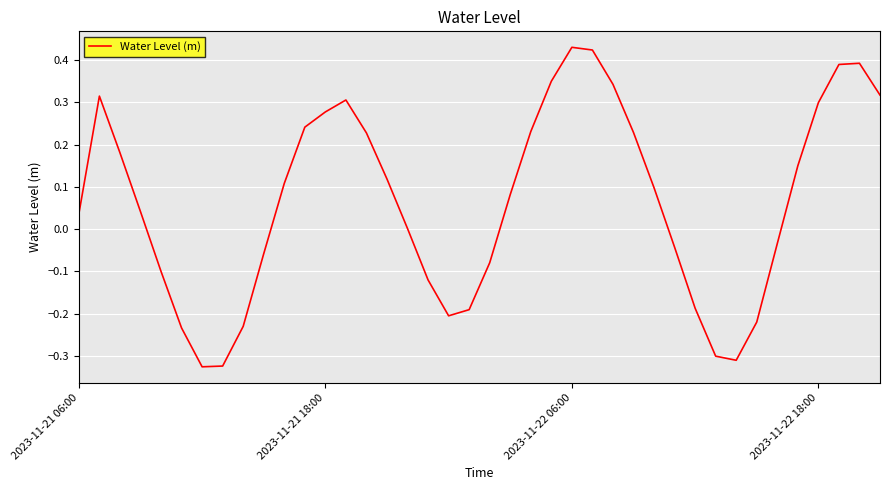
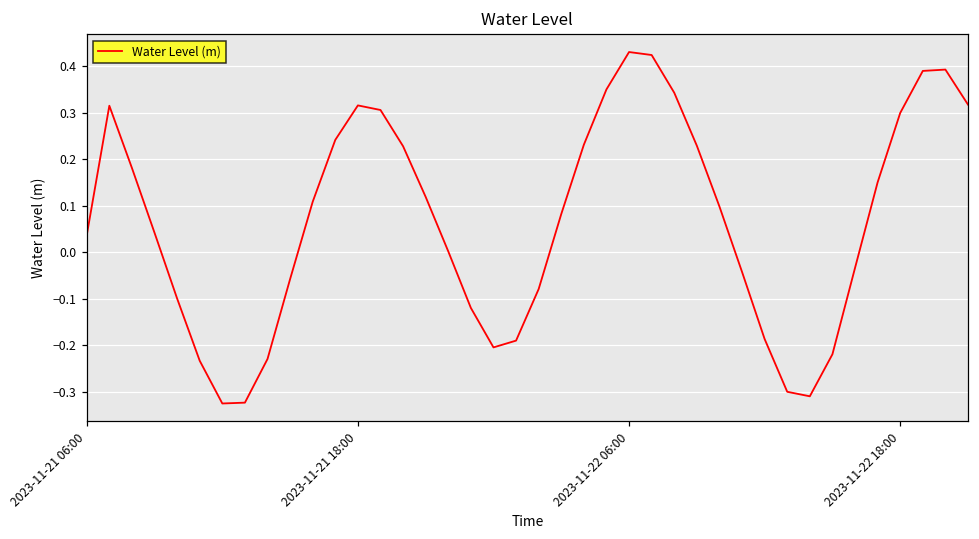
  {
    "2023-11-21 06:00": 0.04,
-   "2023-11-21 18:00": 0.28,
+   "2023-11-21 18:00": 0.32,
    "2023-11-22 06:00": 0.43,
    "2023-11-22 18:00": 0.30
  }
